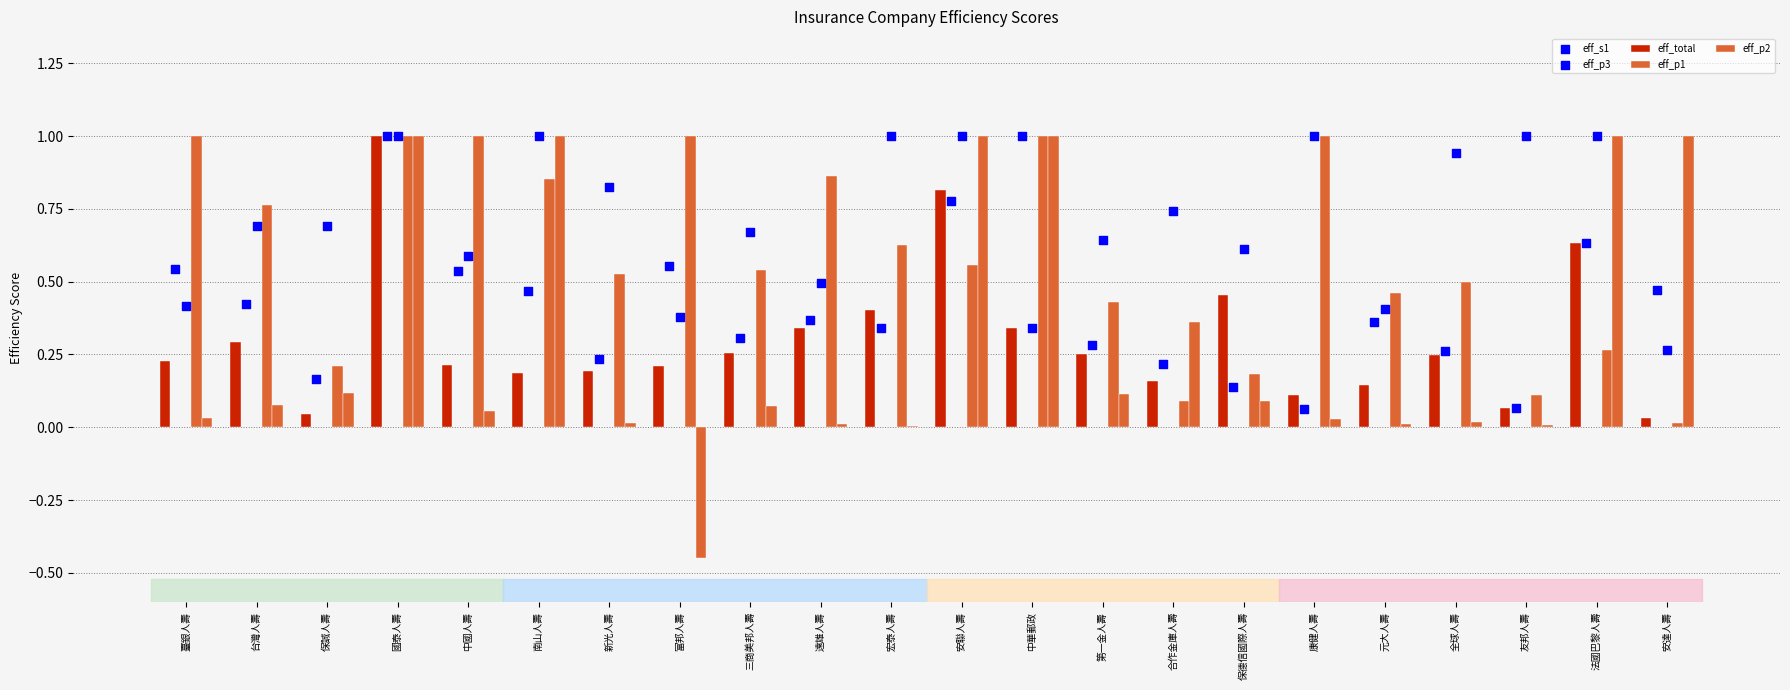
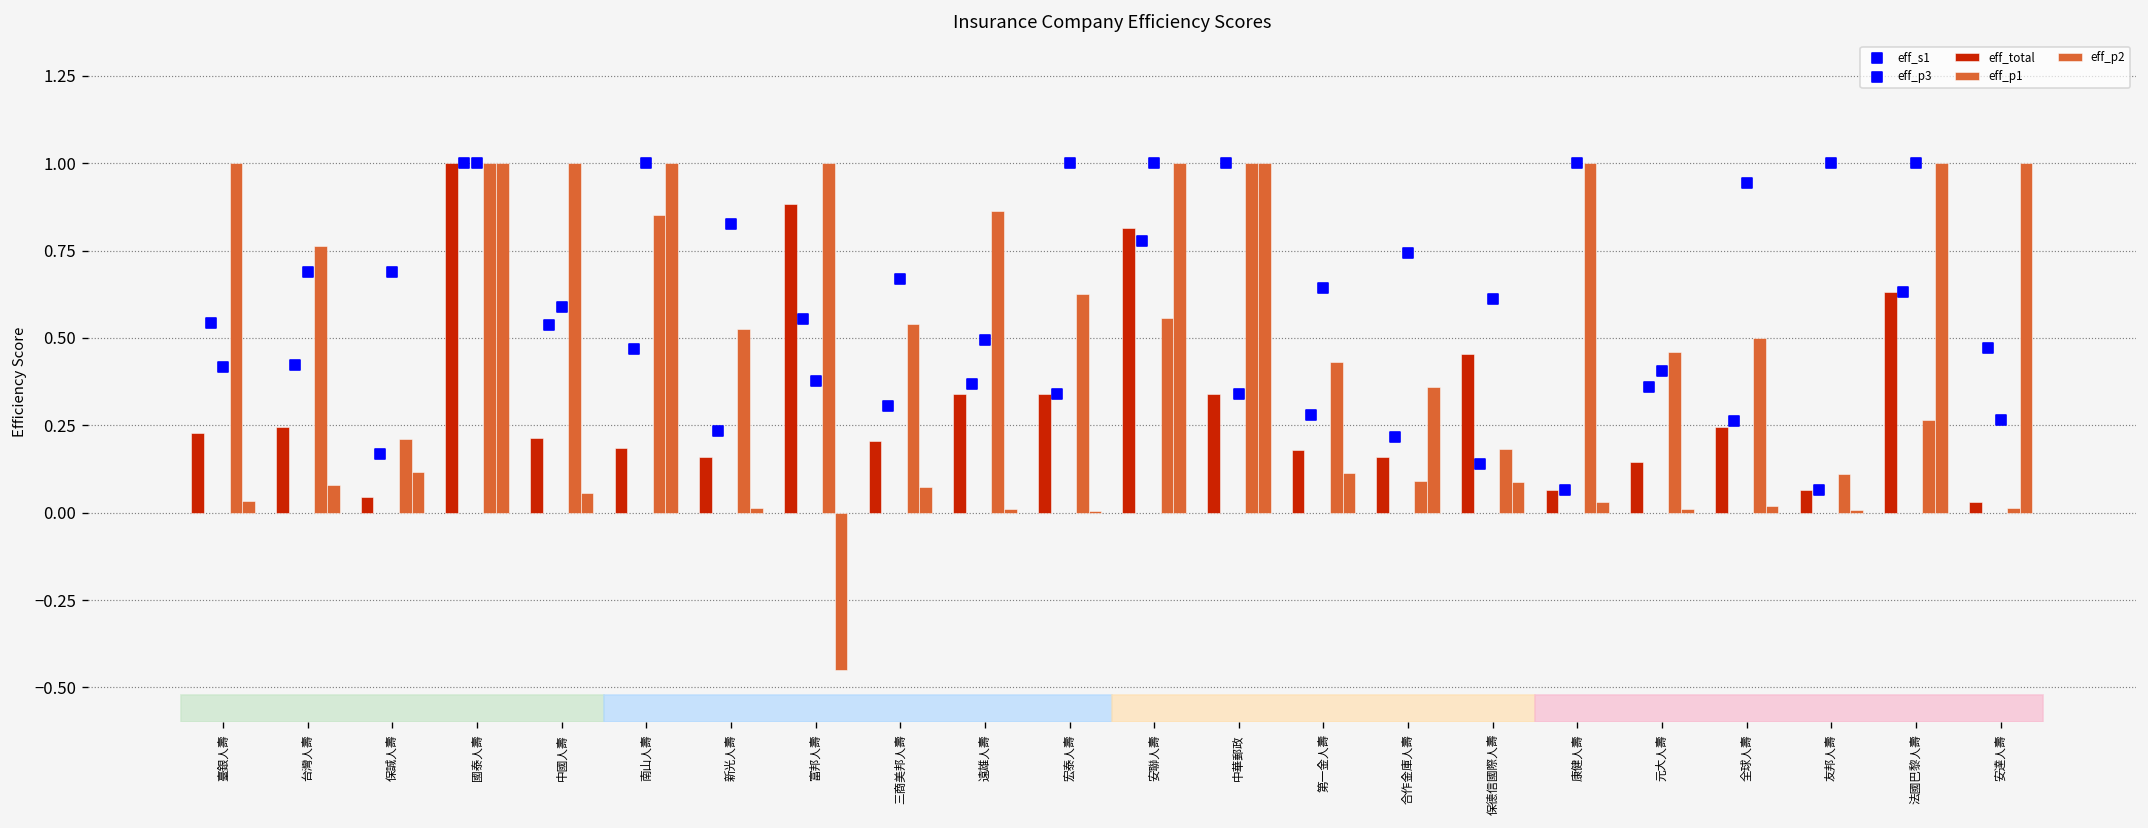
  {
    "eff_total": {
      "臺銀人壽": 0.23,
-     "台灣人壽": 0.29,
+     "台灣人壽": 0.24,
      "保誠人壽": 0.04,
      "國泰人壽": 1.00,
      "中國人壽": 0.21,
      "南山人壽": 0.19,
-     "新光人壽": 0.19,
-     "富邦人壽": 0.21,
-     "三商美邦人壽": 0.25,
+     "新光人壽": 0.16,
+     "富邦人壽": 0.88,
+     "三商美邦人壽": 0.20,
      "遠雄人壽": 0.34,
-     "宏泰人壽": 0.40,
+     "宏泰人壽": 0.34,
      "安聯人壽": 0.81,
      "中華郵政": 0.34,
-     "第一金人壽": 0.25,
+     "第一金人壽": 0.18,
      "合作金庫人壽": 0.16,
      "保德信國際人壽": 0.46,
-     "康健人壽": 0.11,
+     "康健人壽": 0.06,
      "元大人壽": 0.15,
      "全球人壽": 0.25,
      "友邦人壽": 0.07,
      "法國巴黎人壽": 0.63,
      "安達人壽": 0.03
    }
  }
